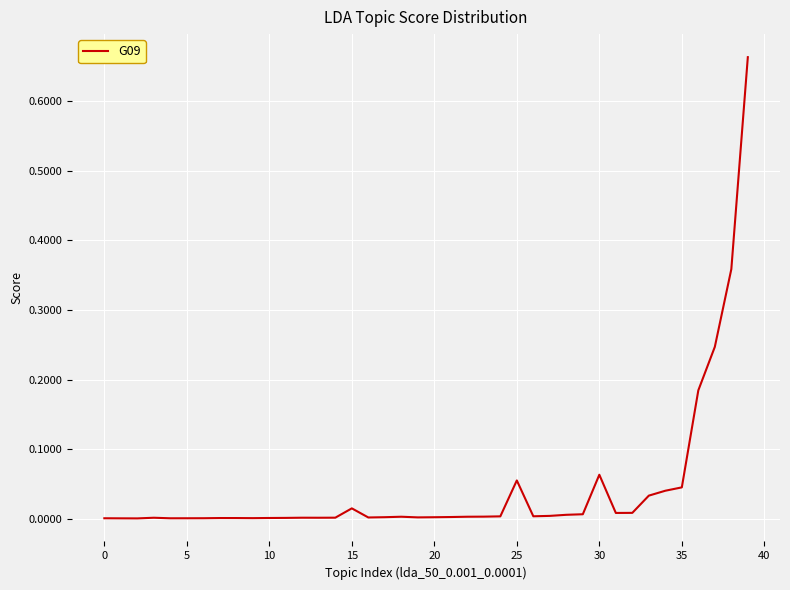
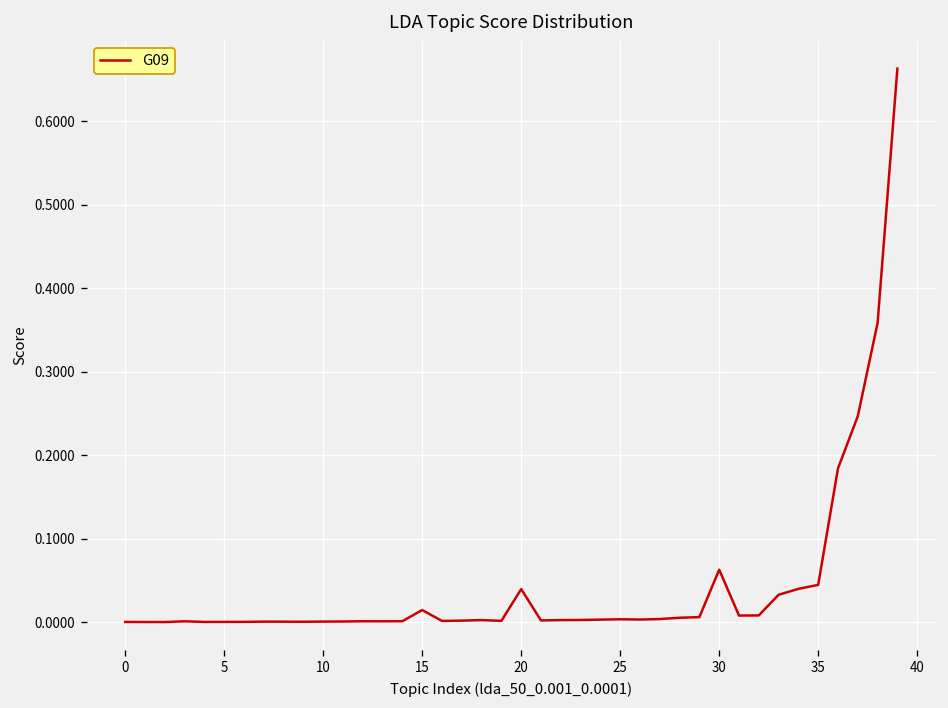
  {
    "0": 0.00,
    "5": 0.00,
    "10": 0.00,
    "15": 0.01,
-   "20": 0.00,
-   "25": 0.05,
+   "20": 0.04,
+   "25": 0.00,
    "30": 0.06,
    "35": 0.05
  }
